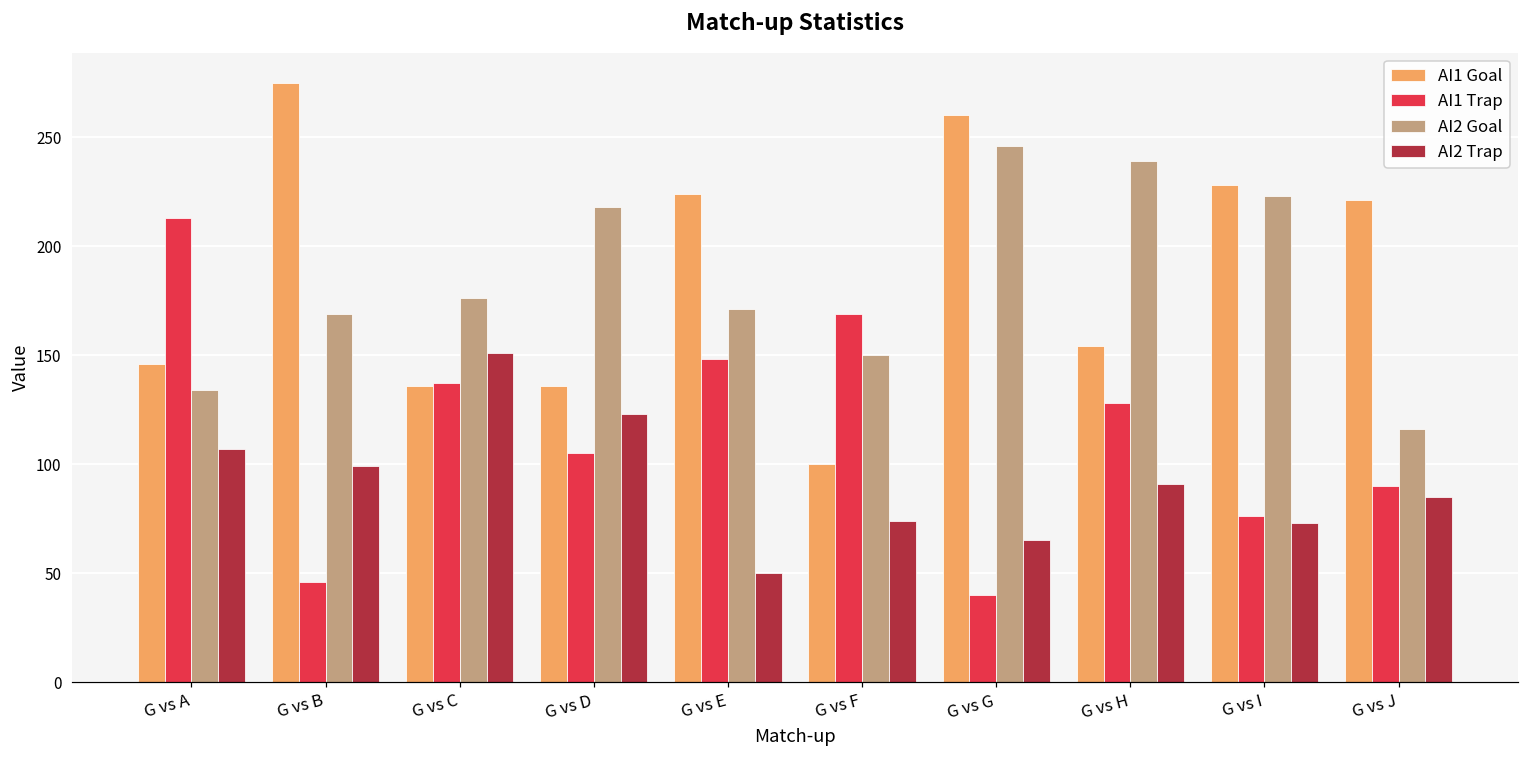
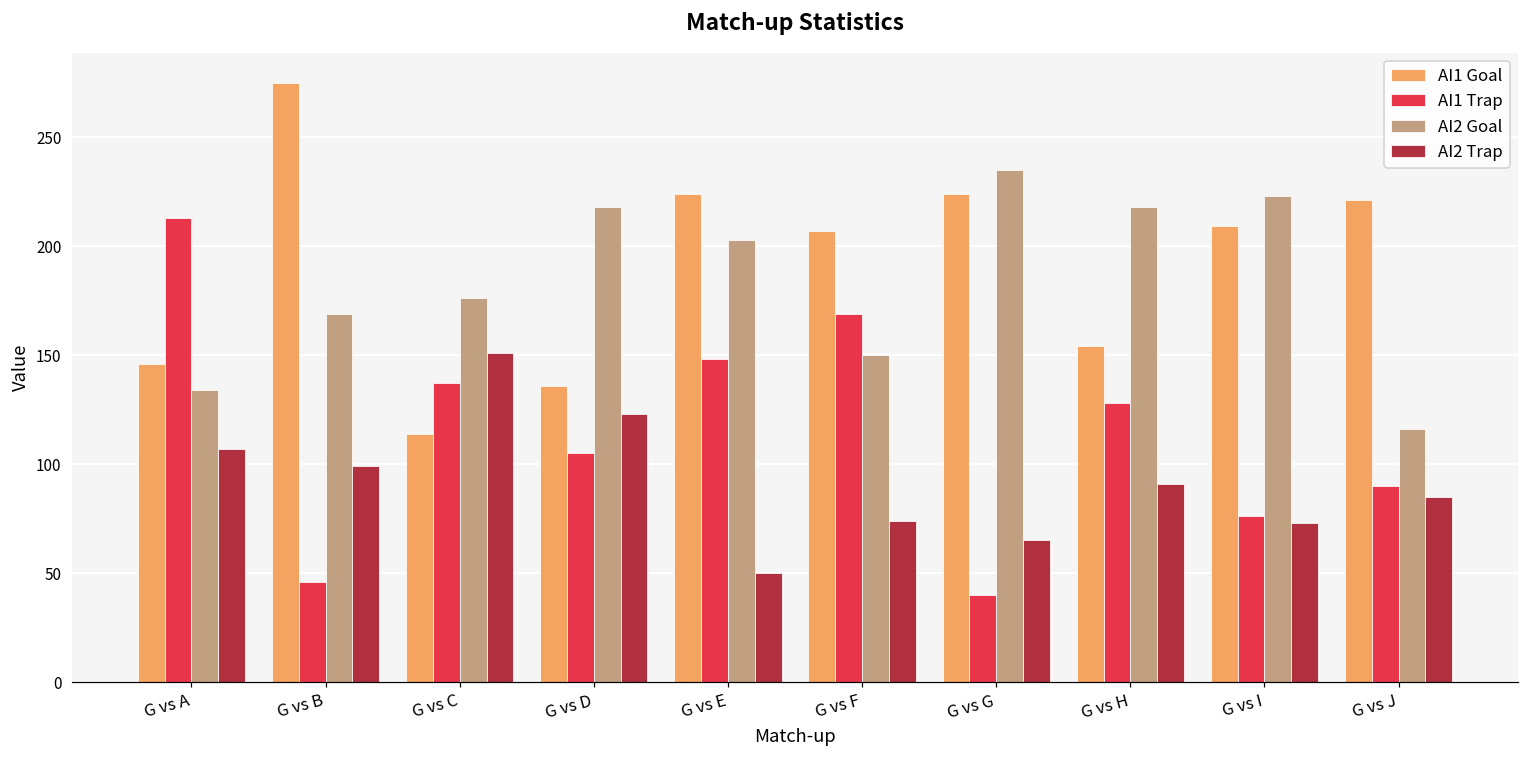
  {
    "AI1 Goal": {
      "G vs A": 146,
      "G vs B": 275,
-     "G vs C": 136,
+     "G vs C": 114,
      "G vs D": 136,
      "G vs E": 224,
-     "G vs F": 100,
-     "G vs G": 260,
+     "G vs F": 207,
+     "G vs G": 224,
      "G vs H": 154,
-     "G vs I": 228,
+     "G vs I": 209,
      "G vs J": 221
    },
    "AI2 Goal": {
      "G vs A": 134,
      "G vs B": 169,
      "G vs C": 176,
      "G vs D": 218,
-     "G vs E": 171,
+     "G vs E": 203,
      "G vs F": 150,
-     "G vs G": 246,
-     "G vs H": 239,
+     "G vs G": 235,
+     "G vs H": 218,
      "G vs I": 223,
      "G vs J": 116
    }
  }
